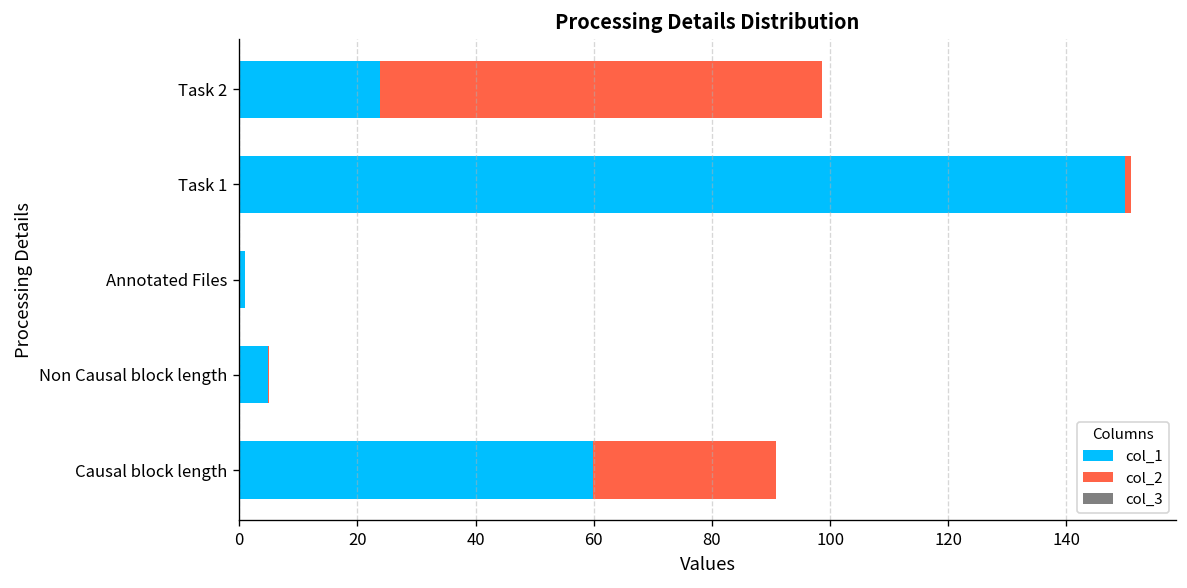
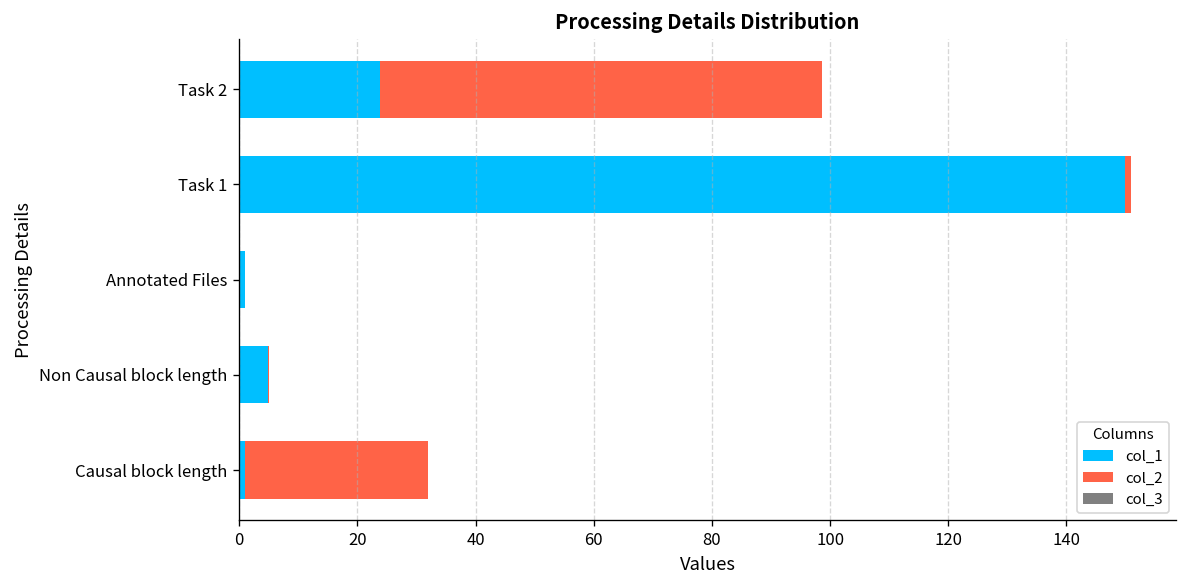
  {
    "col_1": {
      "Task 2": 24,
      "Task 1": 150,
      "Annotated Files": 1,
      "Non Causal block length": 5,
-     "Causal block length": 60
+     "Causal block length": 1
    },
    "col_2": {
      "Task 2": 75,
      "Task 1": 1,
      "Annotated Files": 0,
      "Causal block length": 31
    },
    "col_3": {
      "Task 2": 0,
      "Annotated Files": 0,
      "Non Causal block length": 0,
      "Causal block length": 0
    }
  }
